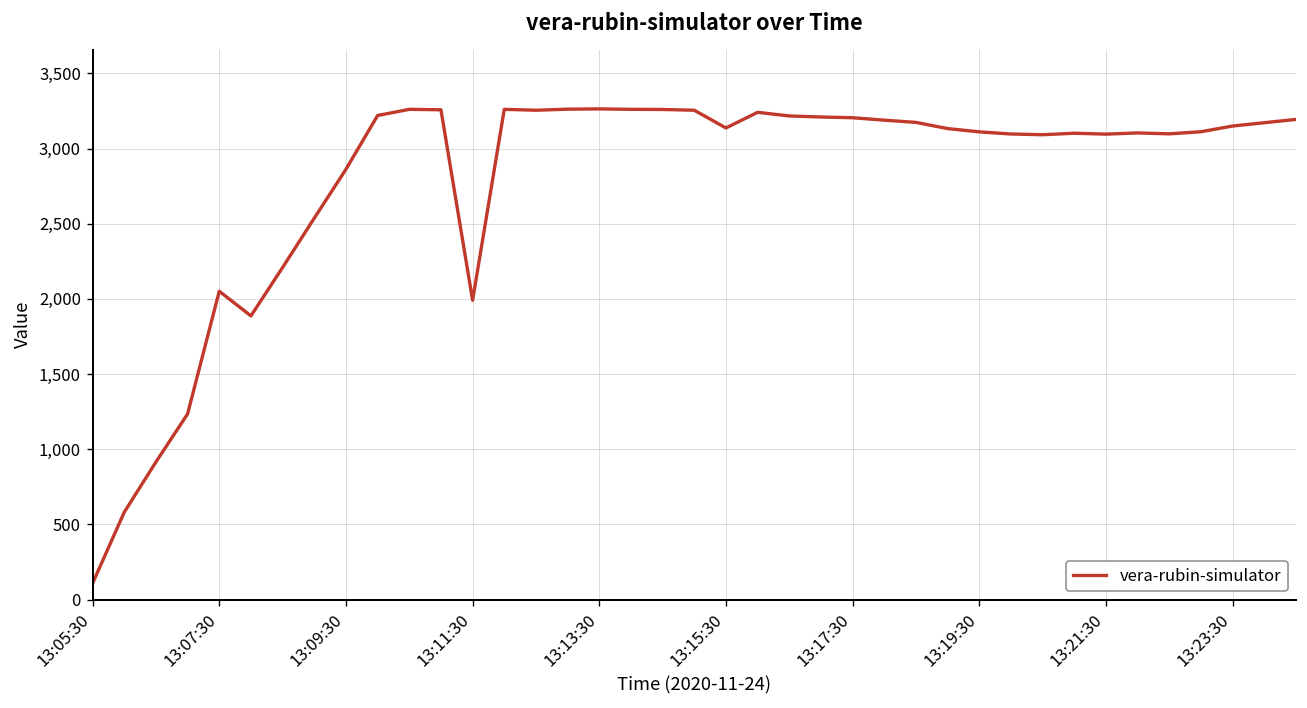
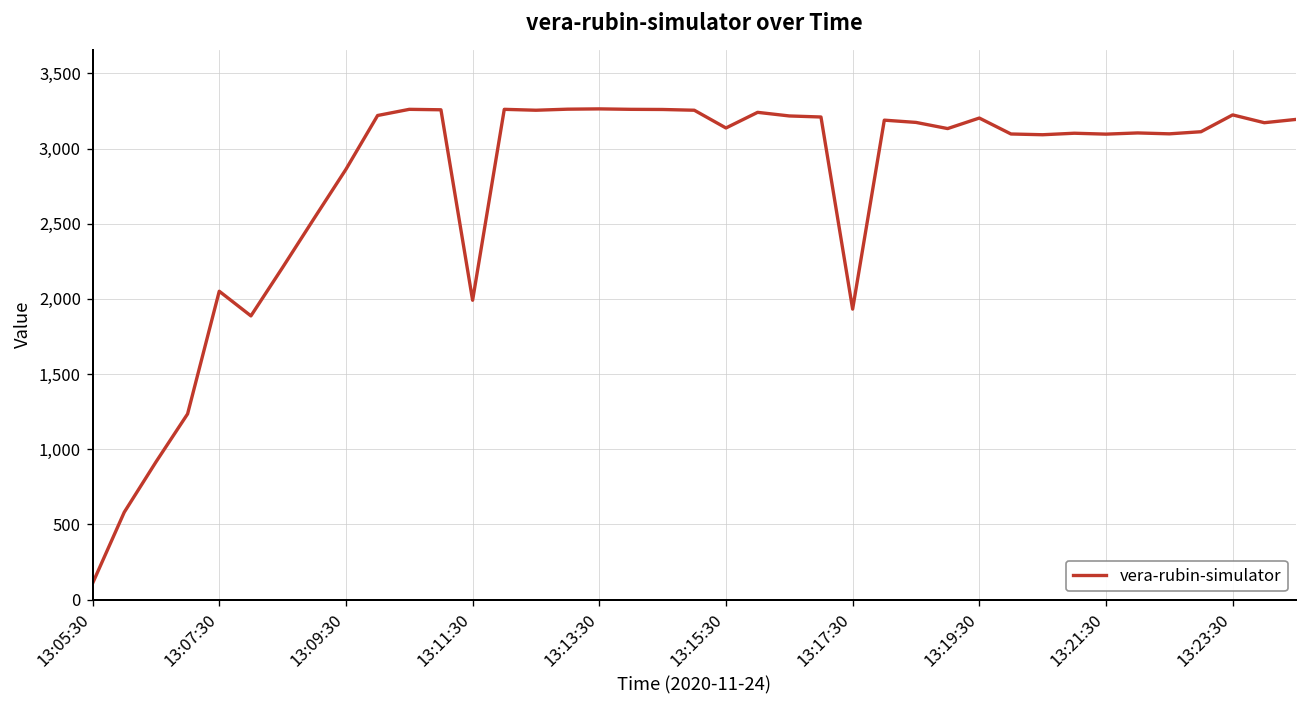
  {
    "13:05:30": "110",
    "13:07:30": "2,050",
    "13:09:30": "2,860",
    "13:11:30": "1,990",
    "13:13:30": "3,260",
    "13:15:30": "3,140",
-   "13:17:30": "3,210",
-   "13:19:30": "3,110",
+   "13:17:30": "1,930",
+   "13:19:30": "3,200",
    "13:21:30": "3,100",
-   "13:23:30": "3,150"
+   "13:23:30": "3,220"
  }
